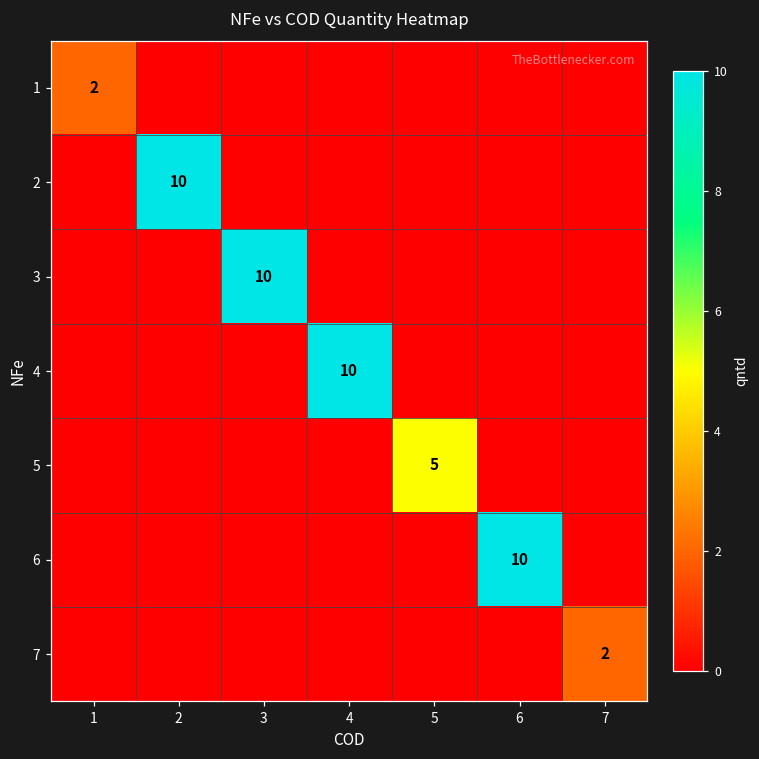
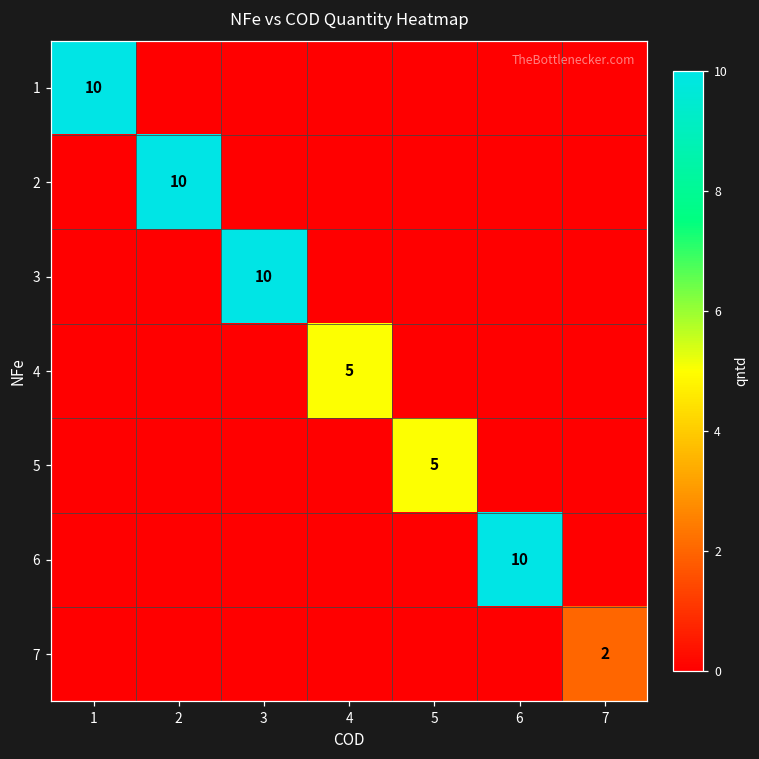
  {
    "1": {
-     "1": 2
+     "1": 10
    },
    "2": {
      "2": 10
    },
    "3": {
      "3": 10
    },
    "4": {
-     "4": 10
+     "4": 5
    },
    "5": {
      "5": 5
    },
    "6": {
      "6": 10
    },
    "7": {
      "7": 2
    }
  }
